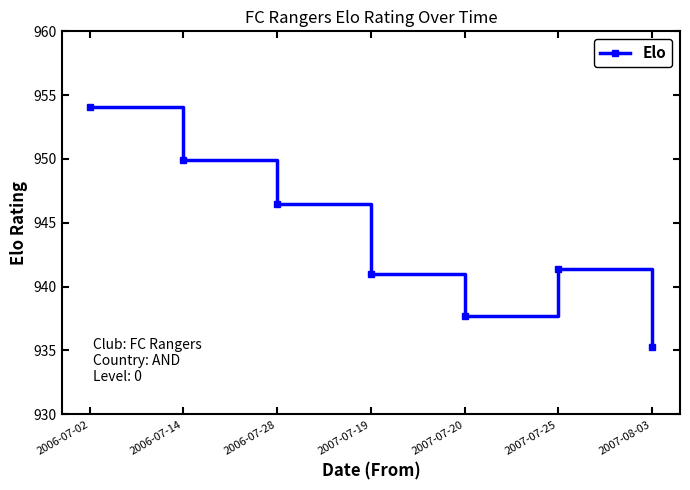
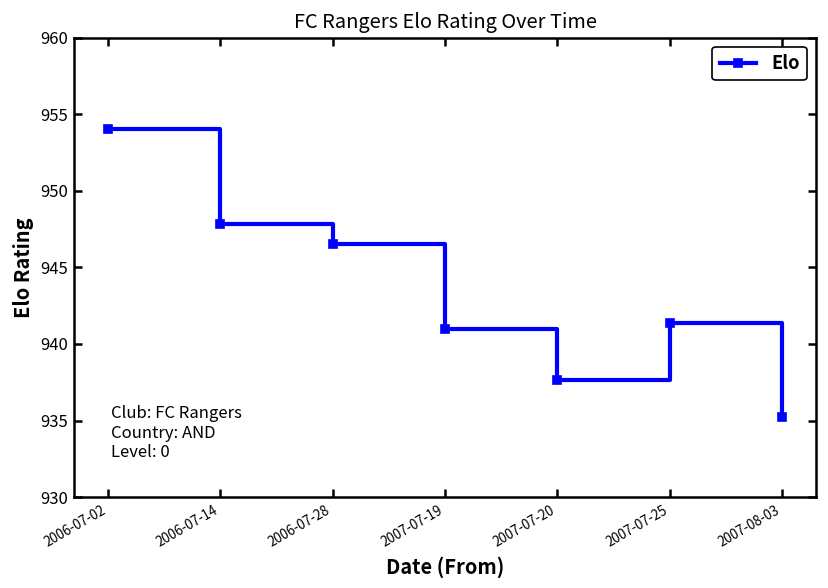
  {
    "2006-07-02": 954.1,
-   "2006-07-14": 949.9,
+   "2006-07-14": 947.9,
    "2006-07-28": 946.5,
    "2007-07-19": 941.0,
    "2007-07-20": 937.7,
    "2007-07-25": 941.4,
    "2007-08-03": 935.2
  }
